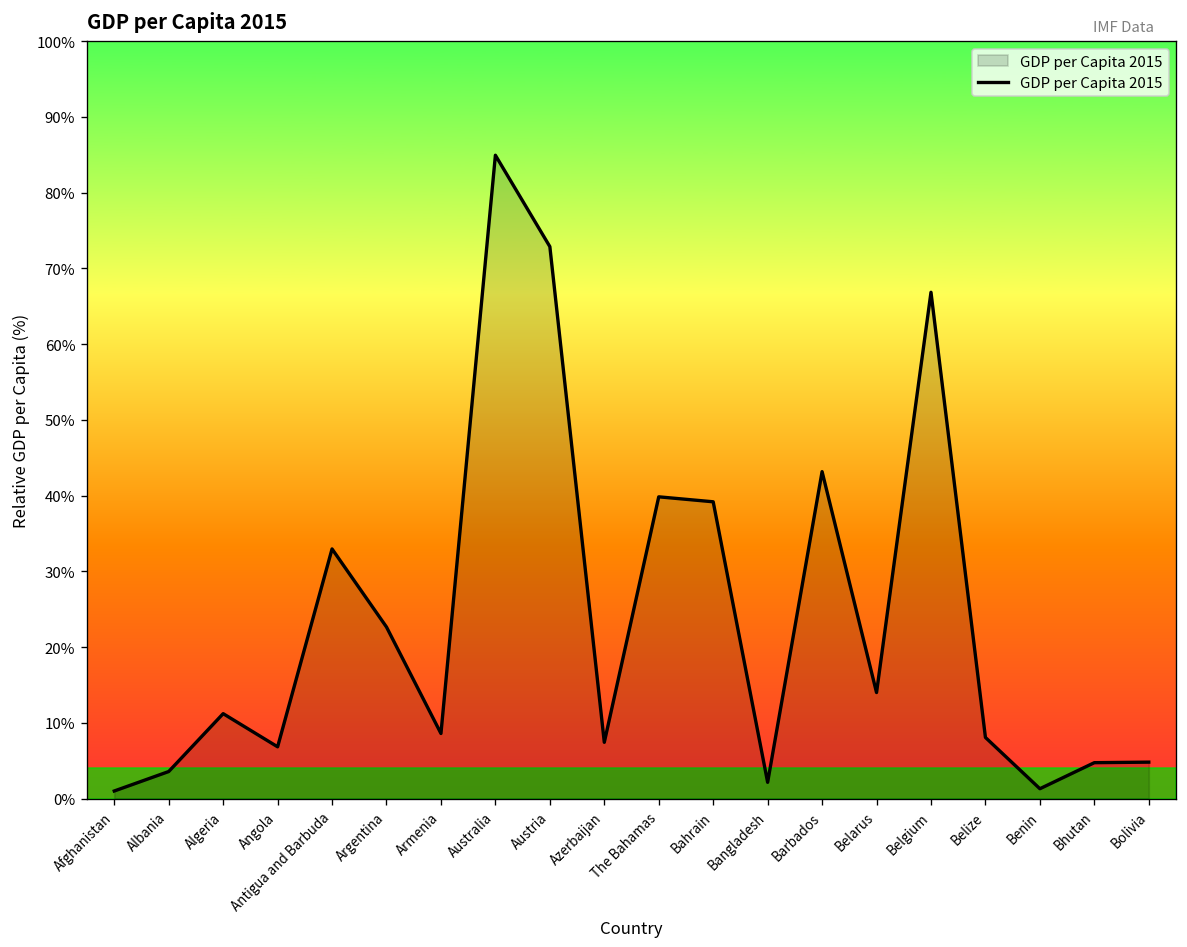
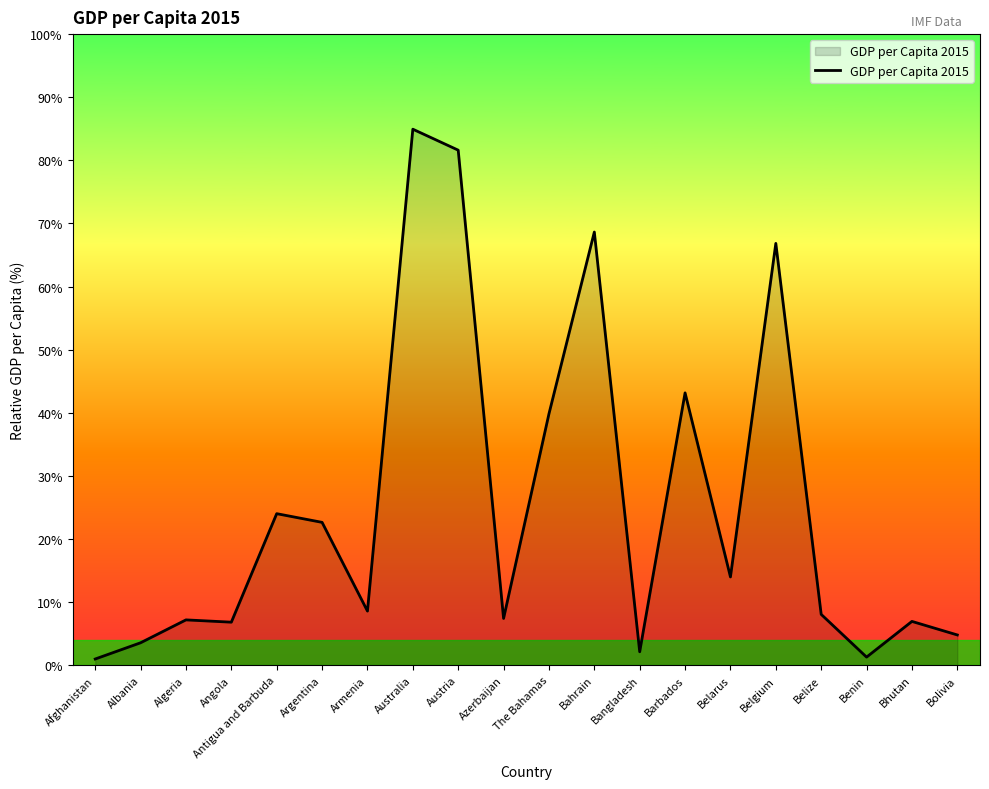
  {
-   "Algeria": "11%",
+   "Algeria": "7%",
    "Angola": "7%",
-   "Antigua and Barbuda": "33%",
+   "Antigua and Barbuda": "24%",
    "Argentina": "23%",
    "Armenia": "9%",
    "Australia": "85%",
-   "Austria": "73%",
+   "Austria": "82%",
    "Azerbaijan": "7%",
    "The Bahamas": "40%",
-   "Bahrain": "39%",
+   "Bahrain": "69%",
    "Barbados": "43%",
    "Belarus": "14%",
    "Belgium": "67%",
    "Belize": "8%",
-   "Bhutan": "5%",
+   "Bhutan": "7%",
    "Bolivia": "5%"
  }
